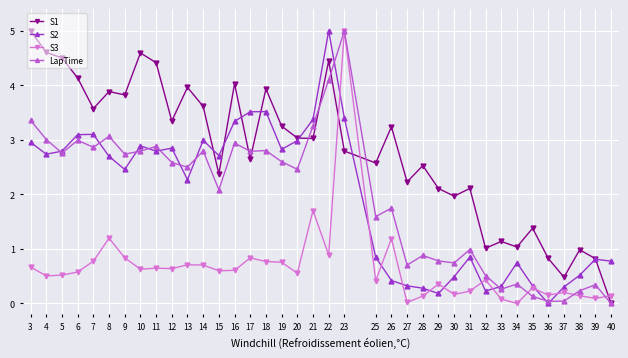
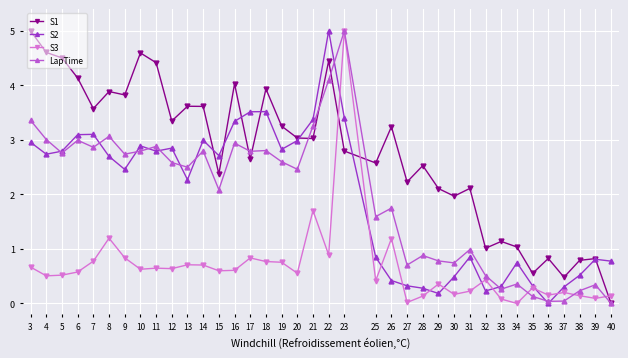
  {
    "S1": {
      "6": 4.1,
      "7": 3.6,
      "8": 3.9,
      "9": 3.8,
      "10": 4.6,
      "11": 4.4,
      "12": 3.3,
-     "13": 4.0,
+     "13": 3.6,
      "14": 3.6,
      "15": 2.4,
      "16": 4.0,
      "17": 2.6,
      "18": 3.9,
      "19": 3.3,
      "20": 3.0,
      "21": 3.0,
      "22": 4.5,
      "23": 2.8,
      "25": 2.6,
      "26": 3.2,
      "27": 2.2,
      "28": 2.5,
      "29": 2.1,
      "30": 2.0,
      "31": 2.1,
      "32": 1.0,
      "33": 1.1,
      "34": 1.0,
-     "35": 1.4,
+     "35": 0.6,
      "36": 0.8,
      "37": 0.5,
-     "38": 1.0
+     "38": 0.8
    }
  }
